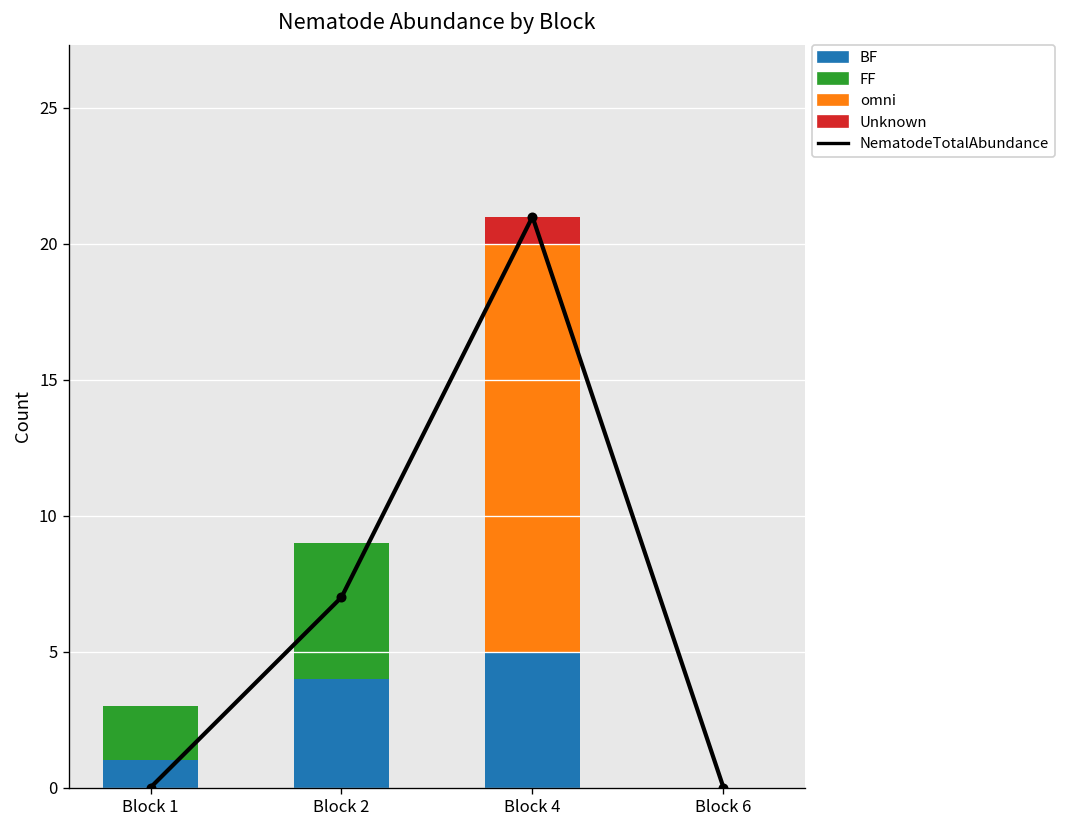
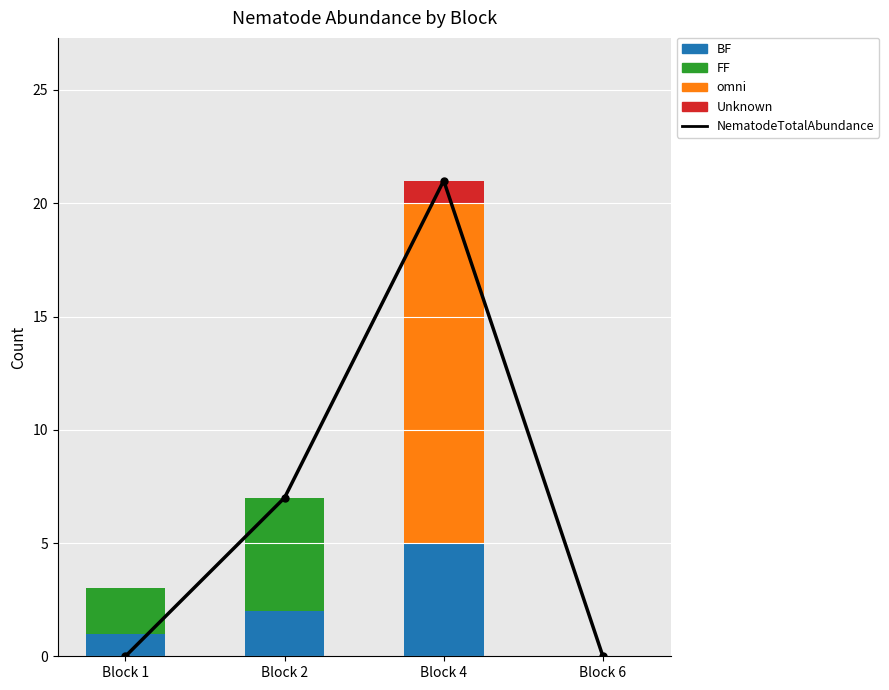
  {
    "NematodeTotalAbundance": {
      "Block 1": 0,
      "Block 2": 7,
      "Block 4": 21,
      "Block 6": 0
    },
    "BF": {
      "Block 1": 1,
-     "Block 2": 4,
+     "Block 2": 2,
      "Block 4": 5,
      "Block 6": 0
    },
    "FF": {
      "Block 1": 2,
      "Block 2": 5,
      "Block 4": 0,
      "Block 6": 0
    },
    "omni": {
      "Block 1": 0,
      "Block 2": 0,
      "Block 4": 15,
      "Block 6": 0
    },
    "Unknown": {
      "Block 1": 0,
      "Block 2": 0,
      "Block 4": 1,
      "Block 6": 0
    }
  }
